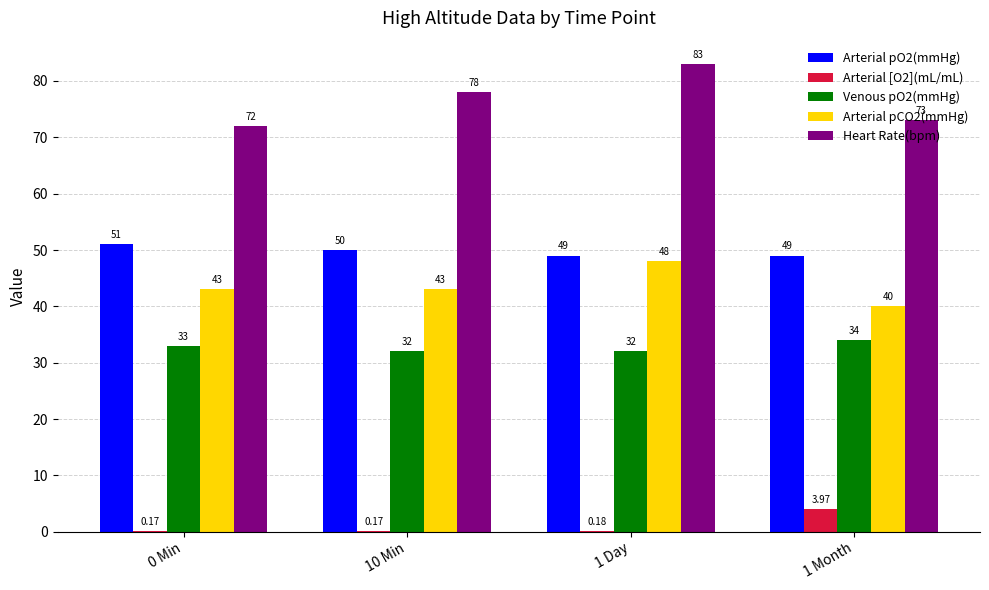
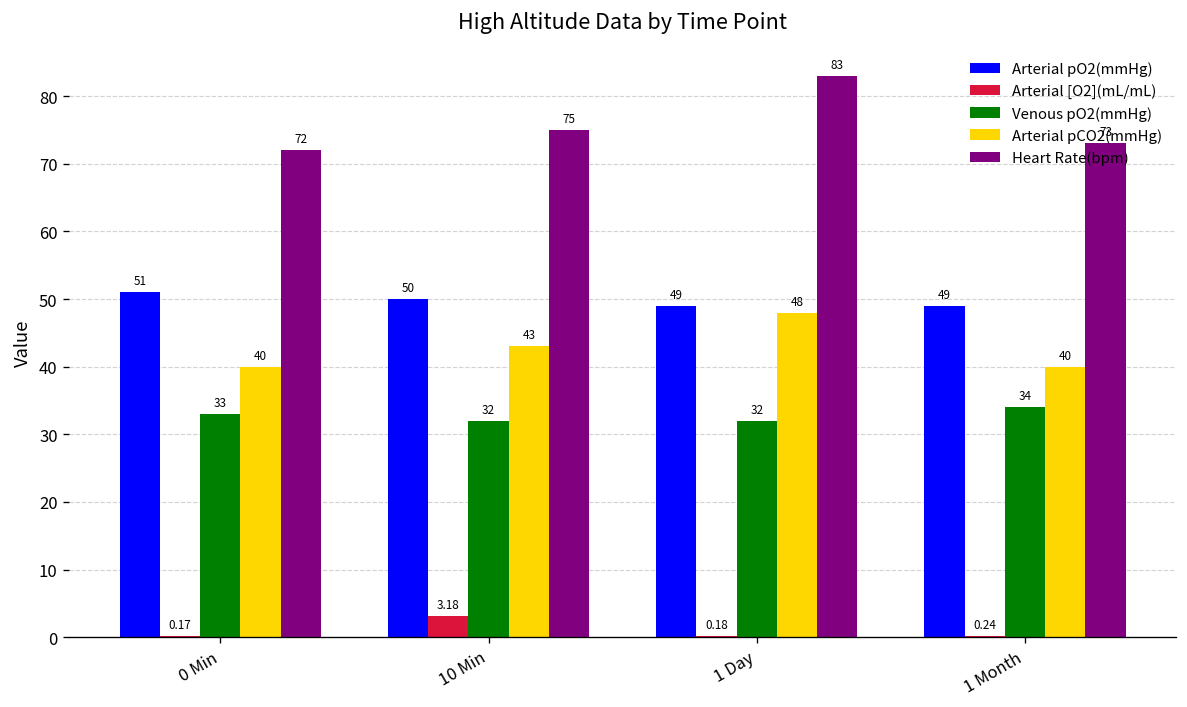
  {
    "Arterial pO2(mmHg)": {
      "0 Min": 51,
      "10 Min": 50,
      "1 Day": 49,
      "1 Month": 49
    },
    "Arterial [O2](mL/mL)": {
      "0 Min": 0.17,
-     "10 Min": 0.17,
+     "10 Min": 3.18,
      "1 Day": 0.18,
-     "1 Month": 3.97
+     "1 Month": 0.24
    },
    "Venous pO2(mmHg)": {
      "0 Min": 33,
      "10 Min": 32,
      "1 Day": 32,
      "1 Month": 34
    },
    "Arterial pCO2(mmHg)": {
-     "0 Min": 43,
+     "0 Min": 40,
      "10 Min": 43,
      "1 Day": 48,
      "1 Month": 40
    },
    "Heart Rate(bpm)": {
      "0 Min": 72,
-     "10 Min": 78,
+     "10 Min": 75,
      "1 Day": 83,
      "1 Month": 73
    }
  }
